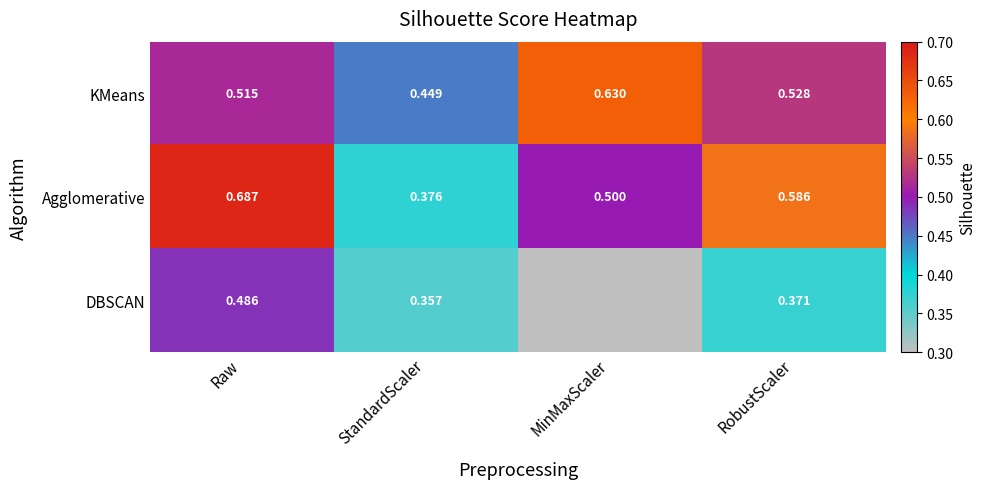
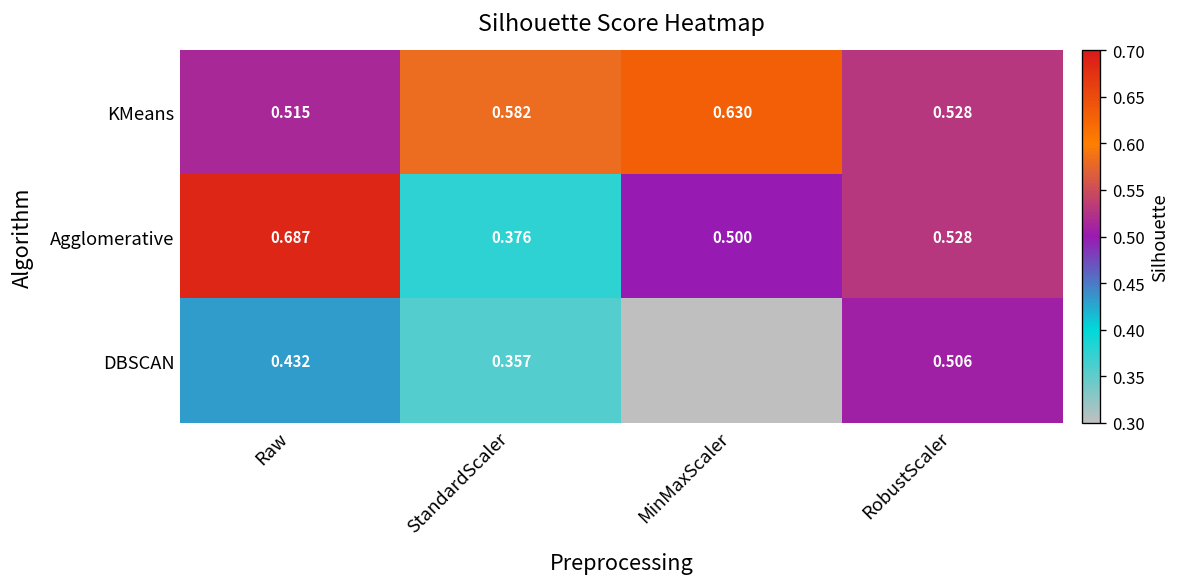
  {
    "KMeans": {
      "Raw": 0.515,
-     "StandardScaler": 0.449,
+     "StandardScaler": 0.582,
      "MinMaxScaler": 0.630,
      "RobustScaler": 0.528
    },
    "Agglomerative": {
      "Raw": 0.687,
      "StandardScaler": 0.376,
      "MinMaxScaler": 0.500,
-     "RobustScaler": 0.586
+     "RobustScaler": 0.528
    },
    "DBSCAN": {
-     "Raw": 0.486,
+     "Raw": 0.432,
      "StandardScaler": 0.357,
-     "RobustScaler": 0.371
+     "RobustScaler": 0.506
    }
  }
